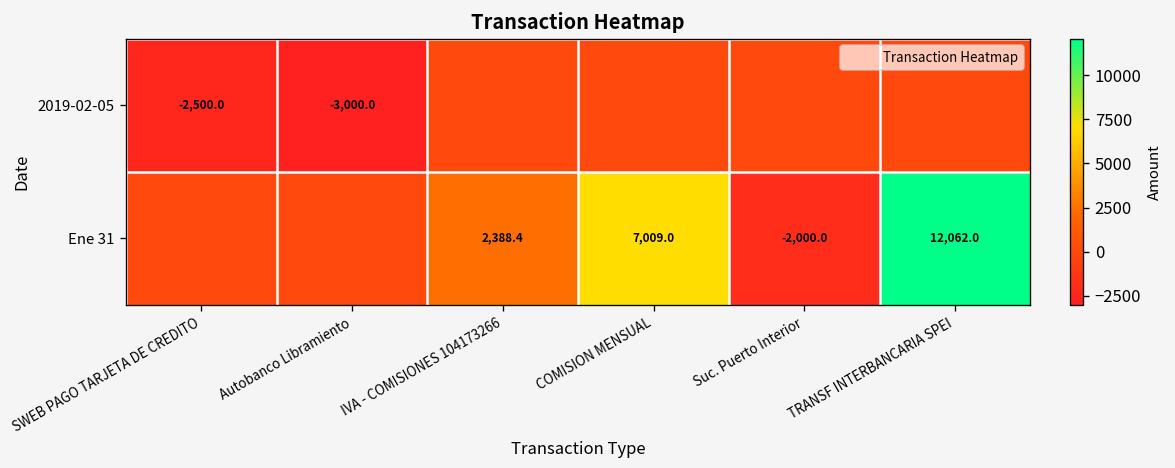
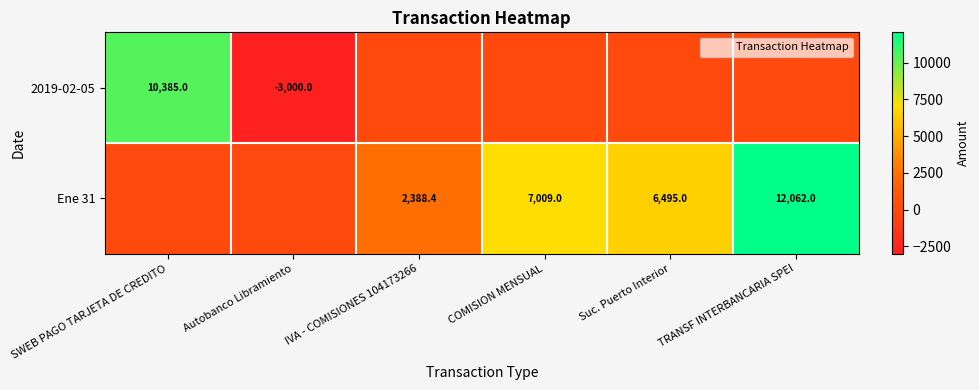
  {
    "2019-02-05": {
-     "SWEB PAGO TARJETA DE CREDITO": "-2,500.0",
+     "SWEB PAGO TARJETA DE CREDITO": "10,385.0",
      "Autobanco Libramiento": "-3,000.0"
    },
    "Ene 31": {
      "IVA - COMISIONES 104173266": "2,388.4",
      "COMISION MENSUAL": "7,009.0",
-     "Suc. Puerto Interior": "-2,000.0",
+     "Suc. Puerto Interior": "6,495.0",
      "TRANSF INTERBANCARIA SPEI": "12,062.0"
    }
  }
